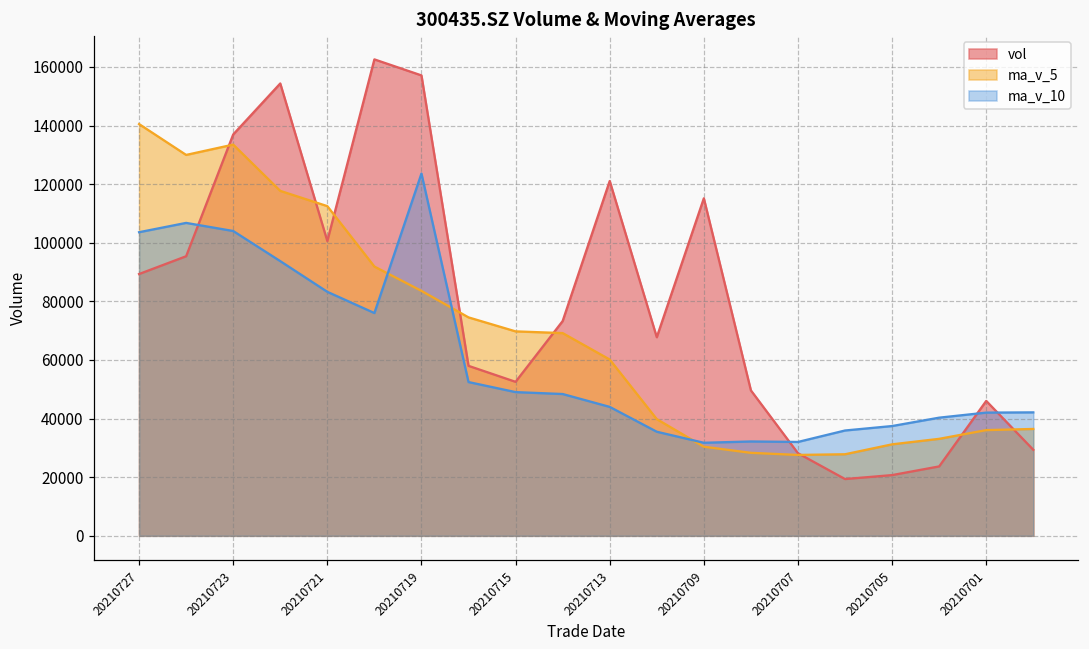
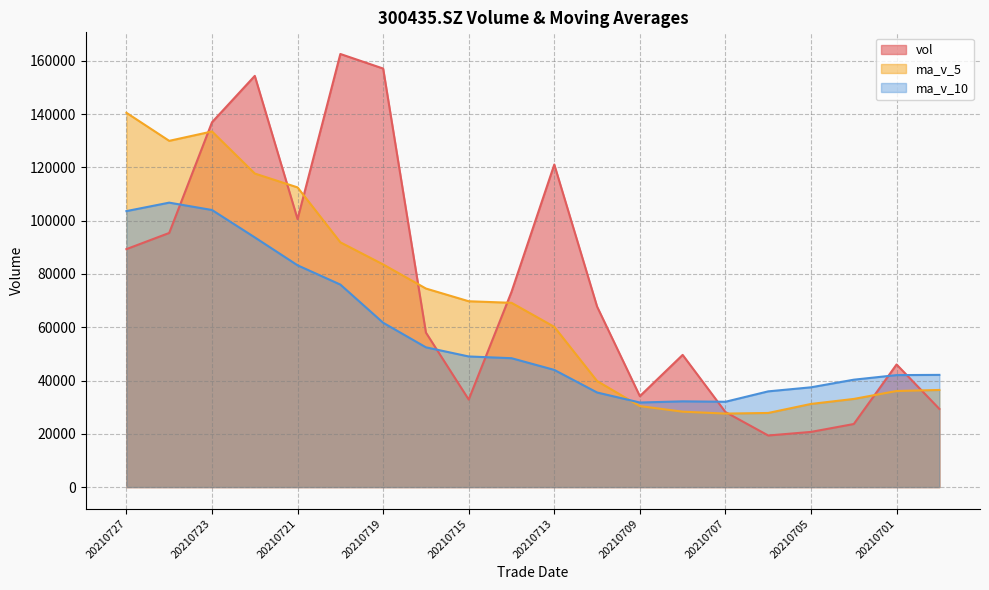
  {
    "vol": {
      "20210727": 89000,
      "20210723": 137000,
      "20210721": 101000,
      "20210719": 157000,
-     "20210715": 53000,
+     "20210715": 33000,
      "20210713": 121000,
-     "20210709": 115000,
+     "20210709": 34000,
      "20210705": 21000,
      "20210701": 46000
    },
    "ma_v_5": {
      "20210727": 141000,
      "20210723": 133000,
      "20210721": 112000,
      "20210719": 84000,
      "20210715": 70000,
      "20210713": 60000,
      "20210709": 30000,
      "20210705": 31000,
      "20210701": 36000
    },
    "ma_v_10": {
      "20210727": 104000,
      "20210723": 104000,
      "20210721": 83000,
-     "20210719": 124000,
+     "20210719": 62000,
      "20210715": 49000,
      "20210713": 44000,
      "20210709": 32000,
      "20210707": 32000,
      "20210705": 37000,
      "20210701": 42000
    }
  }
